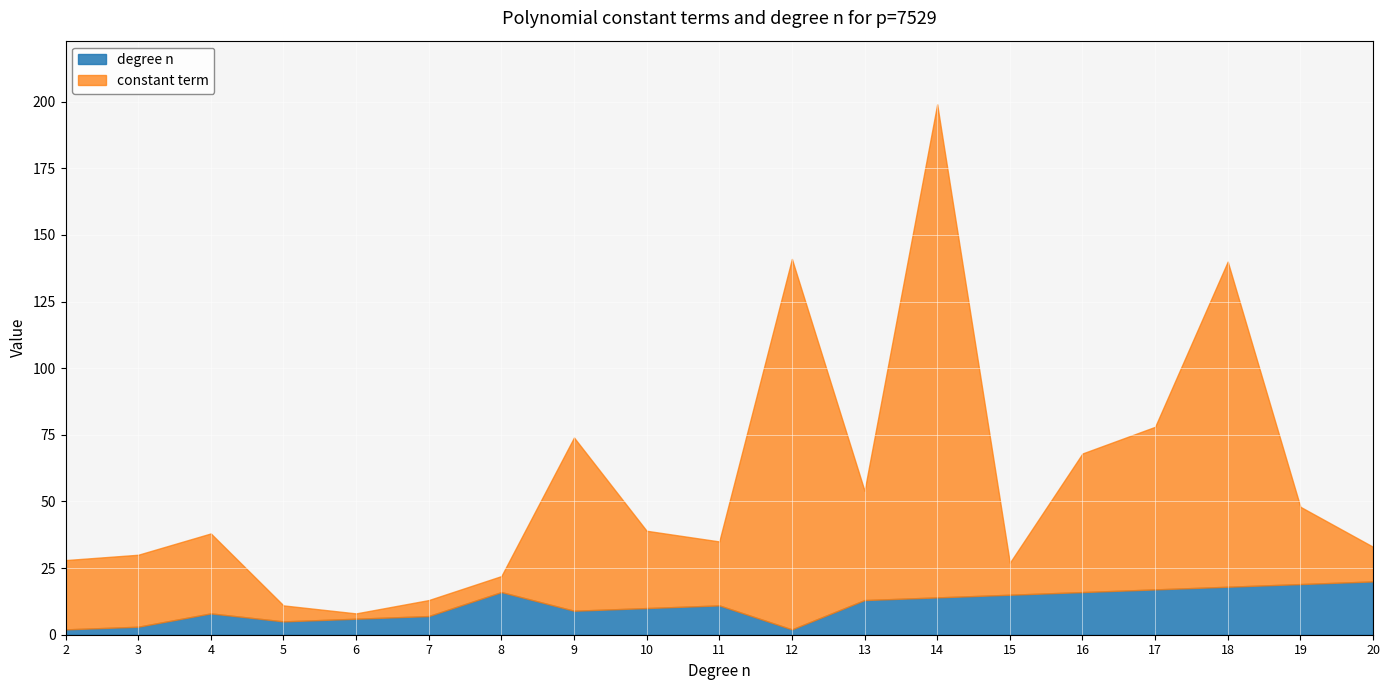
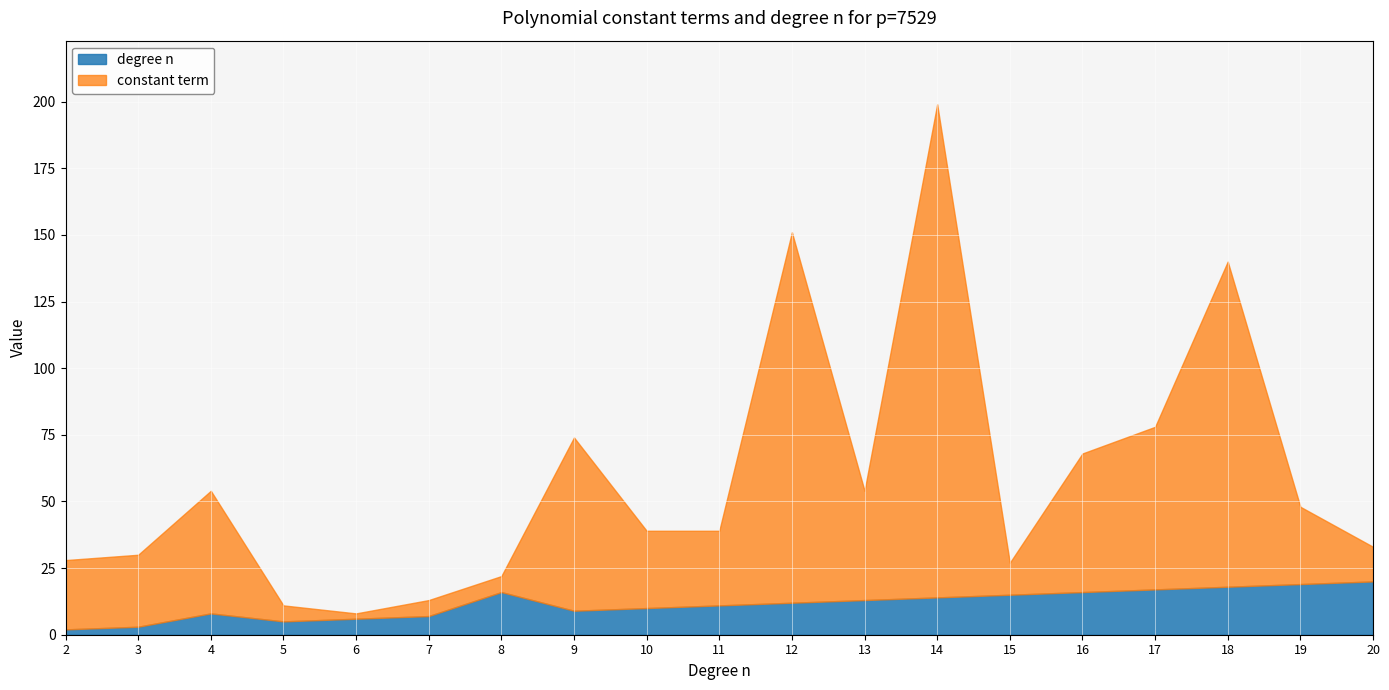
  {
    "degree n": {
      "2": 2,
      "3": 3,
      "4": 8,
      "5": 5,
      "6": 6,
      "7": 7,
      "8": 16,
      "9": 9,
      "10": 10,
      "11": 11,
-     "12": 2,
+     "12": 12,
      "13": 13,
      "14": 14,
      "15": 15,
      "16": 16,
      "17": 17,
      "18": 18,
      "19": 19,
      "20": 20
    },
    "constant term": {
      "2": 26,
      "3": 27,
-     "4": 30,
+     "4": 46,
      "5": 6,
      "6": 2,
      "7": 6,
      "8": 6,
      "9": 65,
      "10": 29,
-     "11": 24,
+     "11": 28,
      "12": 139,
      "13": 41,
      "14": 185,
      "15": 12,
      "16": 52,
      "17": 61,
      "18": 122,
      "19": 29,
      "20": 13
    }
  }
